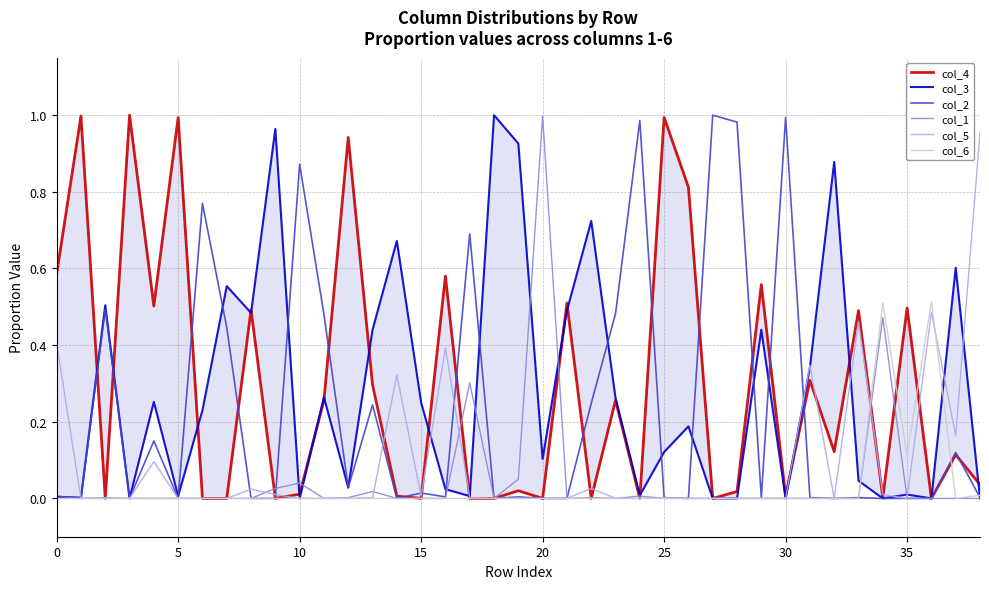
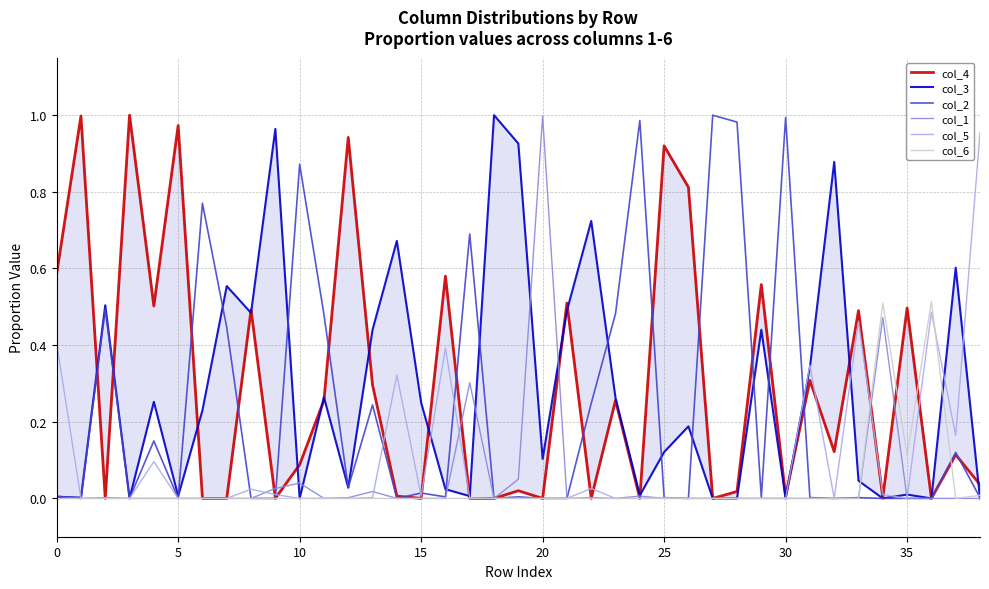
  {
    "col_4": {
-     "5": 0.99,
-     "10": 0.01,
-     "25": 0.99
+     "5": 0.97,
+     "10": 0.09,
+     "25": 0.92
    },
    "col_3": {
      "25": 0.12,
      "35": 0.01
    }
  }
